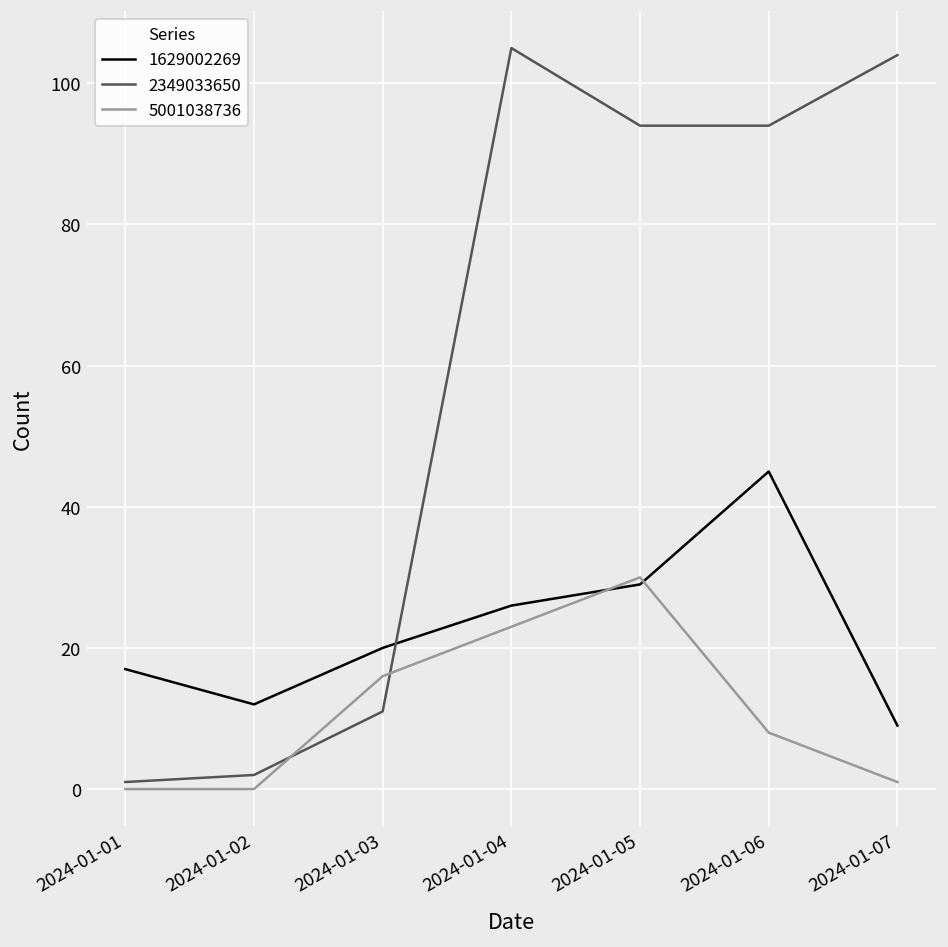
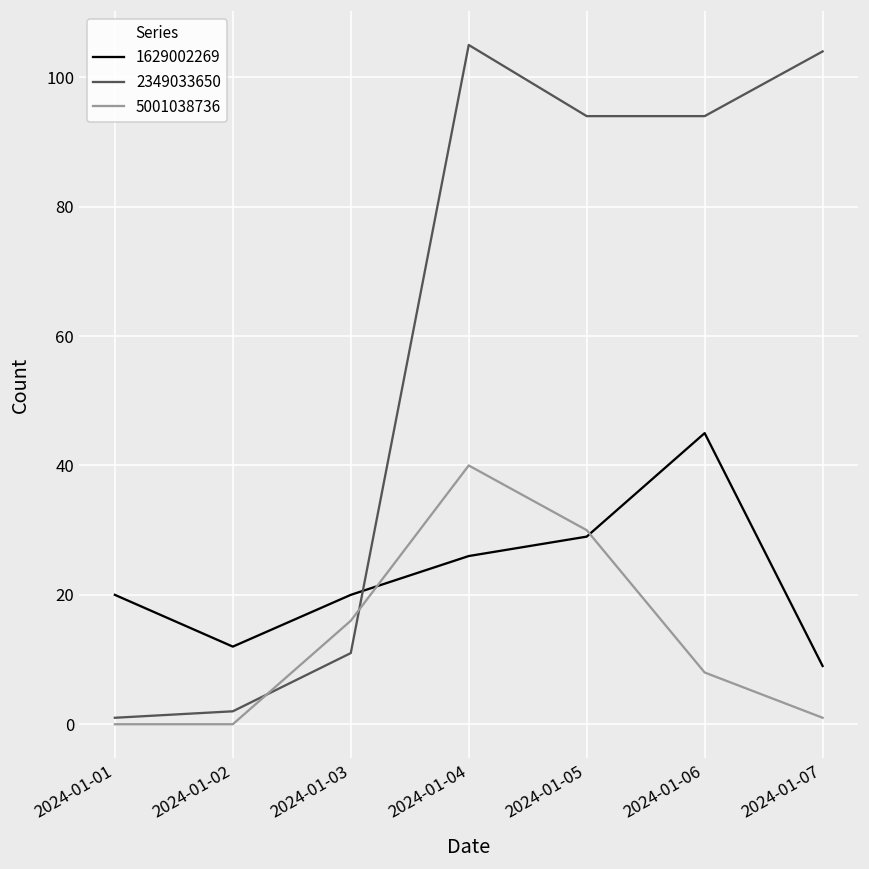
  {
    "1629002269": {
-     "2024-01-01": 17,
+     "2024-01-01": 20,
      "2024-01-02": 12,
      "2024-01-03": 20,
      "2024-01-04": 26,
      "2024-01-05": 29,
      "2024-01-06": 45,
      "2024-01-07": 9
    },
    "2349033650": {
      "2024-01-01": 1,
      "2024-01-02": 2,
      "2024-01-03": 11,
      "2024-01-04": 105,
      "2024-01-05": 94,
      "2024-01-06": 94,
      "2024-01-07": 104
    },
    "5001038736": {
      "2024-01-01": 0,
      "2024-01-02": 0,
      "2024-01-03": 16,
-     "2024-01-04": 23,
+     "2024-01-04": 40,
      "2024-01-05": 30,
      "2024-01-06": 8,
      "2024-01-07": 1
    }
  }
